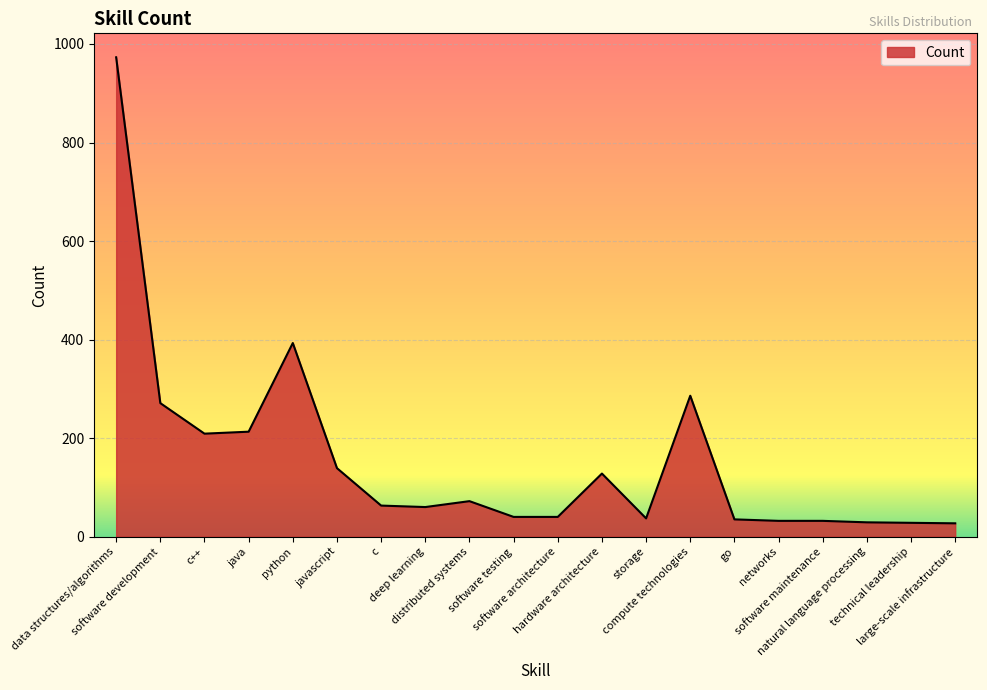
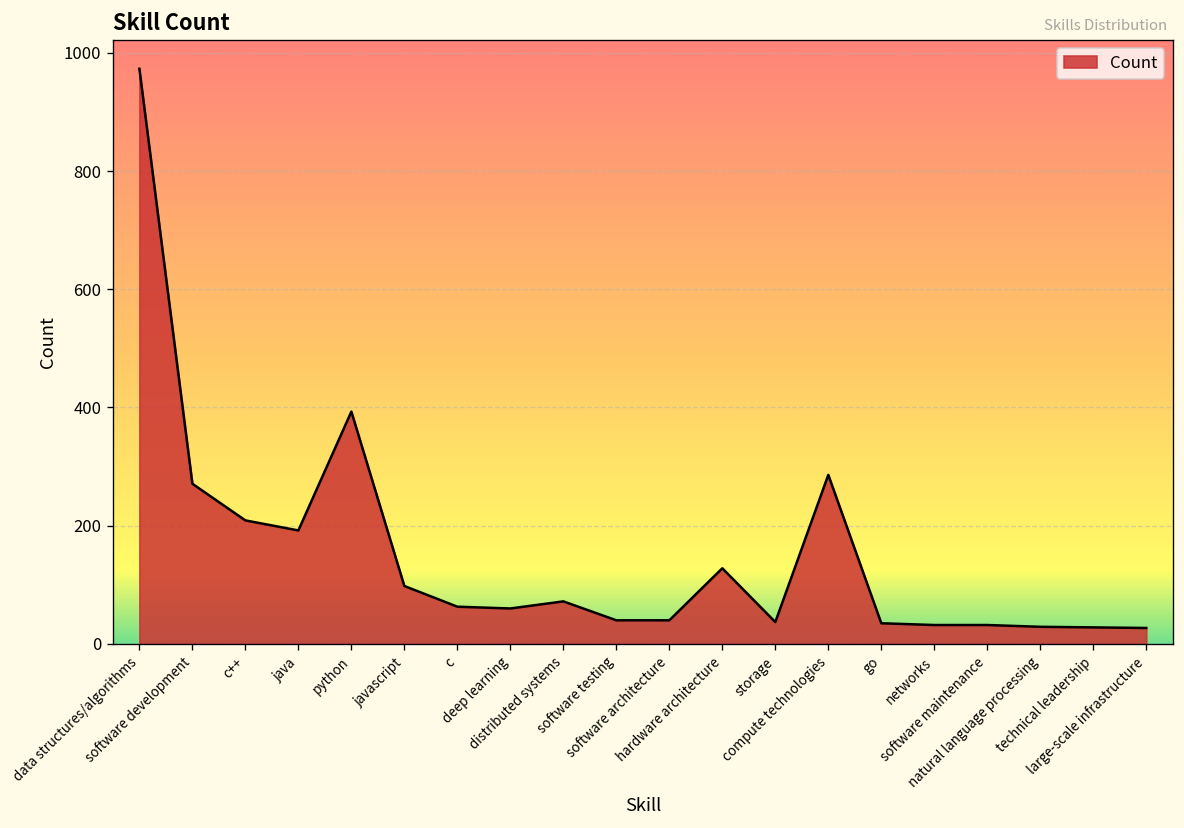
  {
    "data structures/algorithms": 970,
    "software development": 270,
    "c++": 210,
-   "java": 210,
+   "java": 190,
    "python": 390,
-   "javascript": 140,
+   "javascript": 100,
    "c": 60,
    "deep learning": 60,
    "distributed systems": 70,
    "software testing": 40,
    "software architecture": 40,
    "hardware architecture": 130,
    "storage": 40,
    "compute technologies": 290,
    "go": 40,
    "networks": 30,
    "software maintenance": 30,
    "natural language processing": 30,
    "technical leadership": 30,
    "large-scale infrastructure": 30
  }
